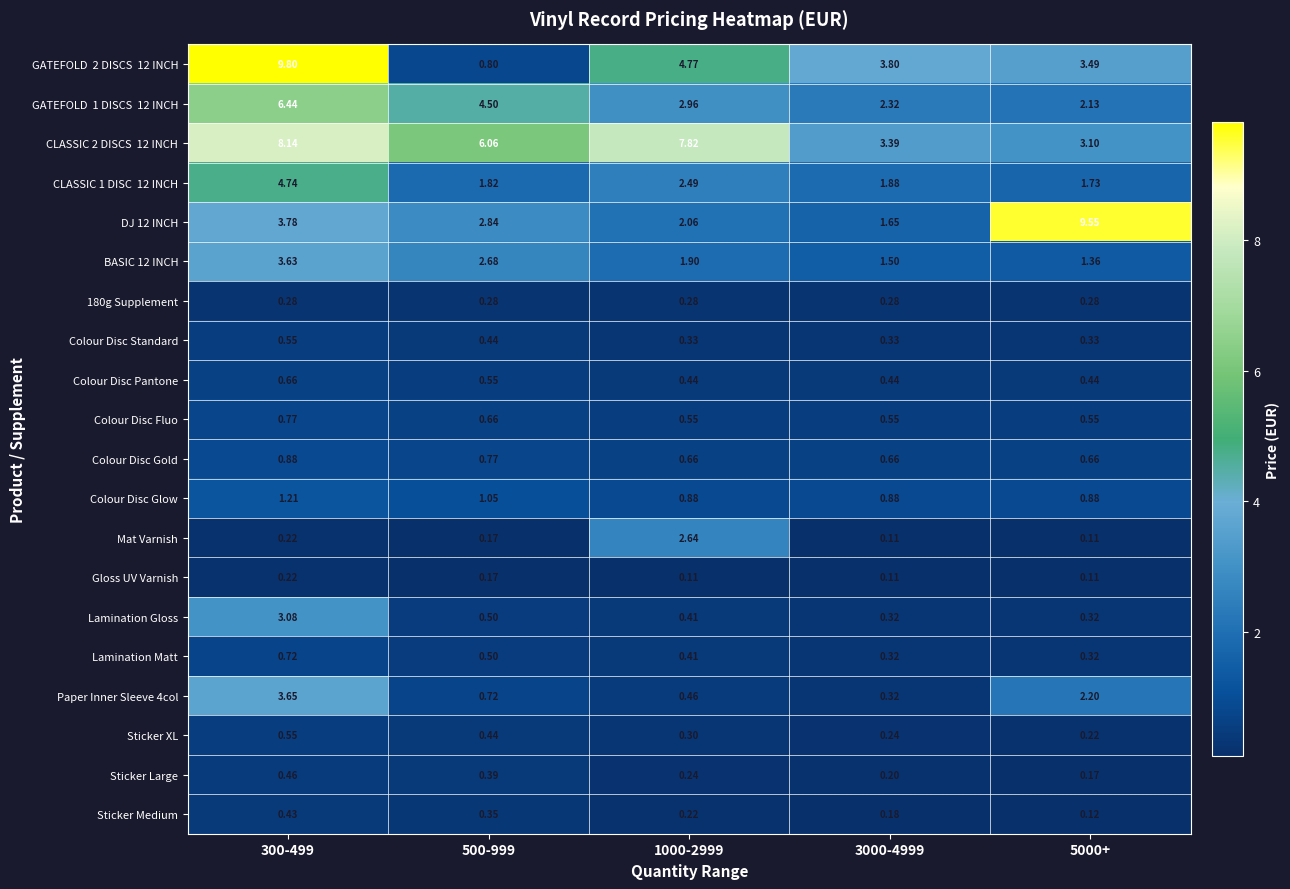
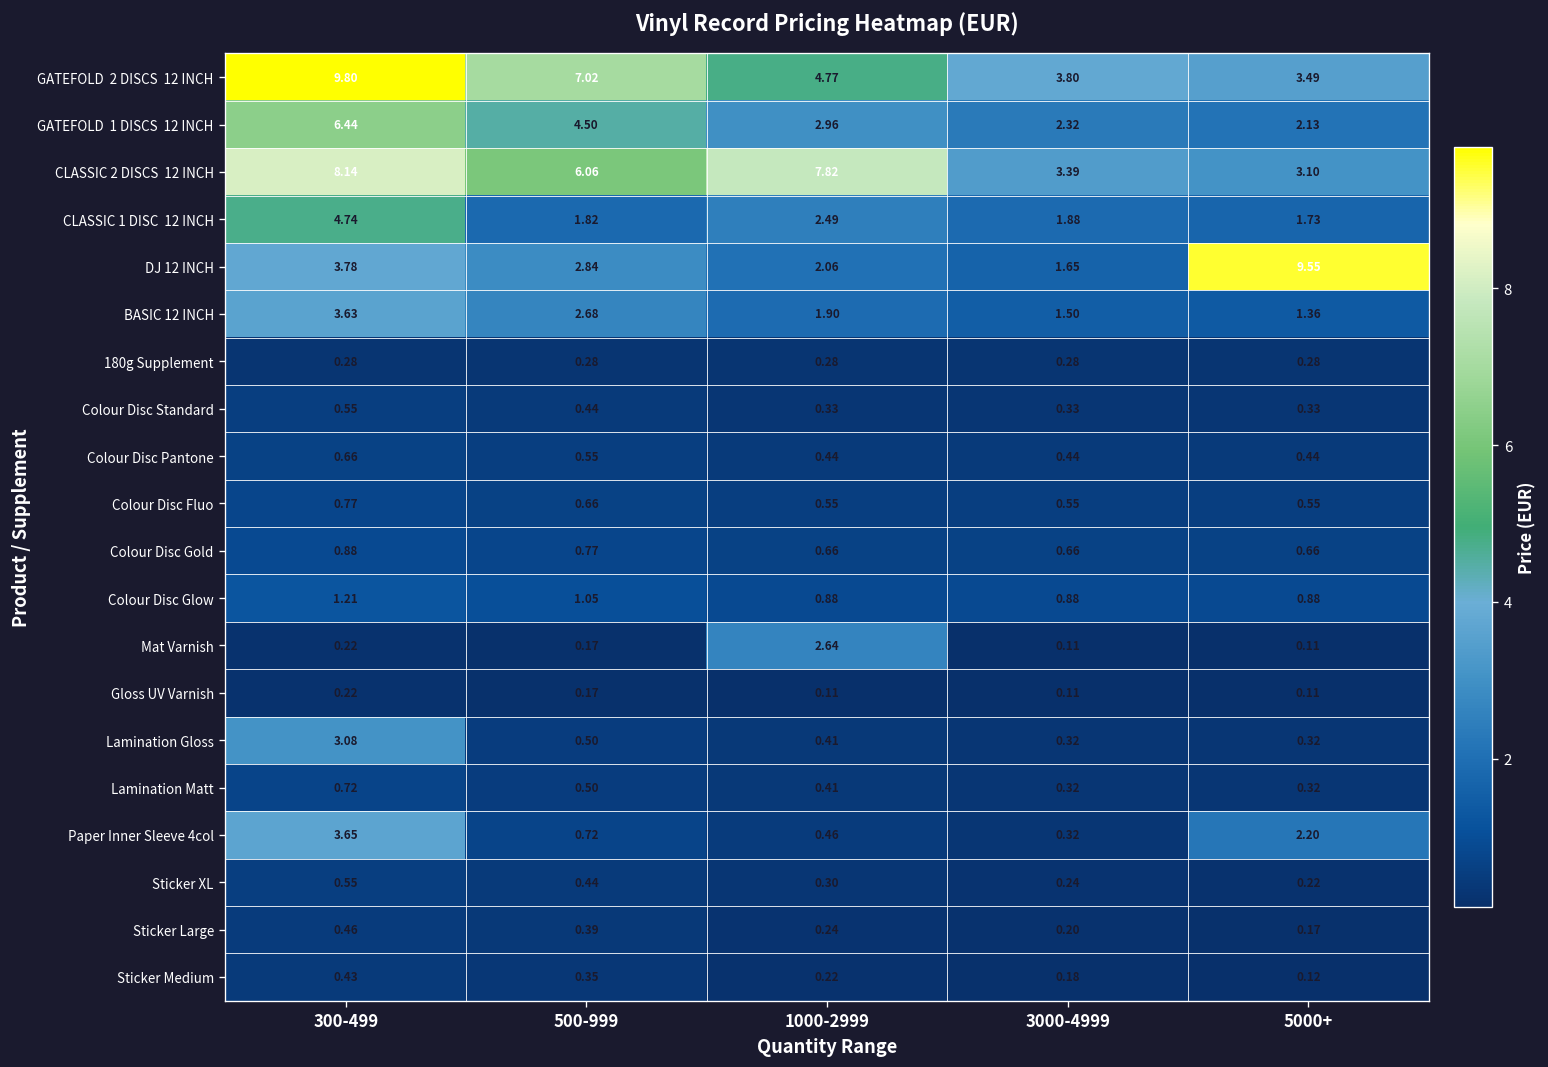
  {
    "GATEFOLD 2 DISCS 12 INCH": {
      "300-499": 9.80,
-     "500-999": 0.80,
+     "500-999": 7.02,
      "1000-2999": 4.77,
      "3000-4999": 3.80,
      "5000+": 3.49
    },
    "GATEFOLD 1 DISCS 12 INCH": {
      "300-499": 6.44,
      "500-999": 4.50,
      "1000-2999": 2.96,
      "3000-4999": 2.32,
      "5000+": 2.13
    },
    "CLASSIC 2 DISCS 12 INCH": {
      "300-499": 8.14,
      "500-999": 6.06,
      "1000-2999": 7.82,
      "3000-4999": 3.39,
      "5000+": 3.10
    },
    "CLASSIC 1 DISC 12 INCH": {
      "300-499": 4.74,
      "500-999": 1.82,
      "1000-2999": 2.49,
      "3000-4999": 1.88,
      "5000+": 1.73
    },
    "DJ 12 INCH": {
      "300-499": 3.78,
      "500-999": 2.84,
      "1000-2999": 2.06,
      "3000-4999": 1.65,
      "5000+": 9.55
    },
    "BASIC 12 INCH": {
      "300-499": 3.63,
      "500-999": 2.68,
      "1000-2999": 1.90,
      "3000-4999": 1.50,
      "5000+": 1.36
    },
    "180g Supplement": {
      "300-499": 0.28,
      "500-999": 0.28,
      "1000-2999": 0.28,
      "3000-4999": 0.28,
      "5000+": 0.28
    },
    "Colour Disc Standard": {
      "300-499": 0.55,
      "500-999": 0.44,
      "1000-2999": 0.33,
      "3000-4999": 0.33,
      "5000+": 0.33
    },
    "Colour Disc Pantone": {
      "300-499": 0.66,
      "500-999": 0.55,
      "1000-2999": 0.44,
      "3000-4999": 0.44,
      "5000+": 0.44
    },
    "Colour Disc Fluo": {
      "300-499": 0.77,
      "500-999": 0.66,
      "1000-2999": 0.55,
      "3000-4999": 0.55,
      "5000+": 0.55
    },
    "Colour Disc Gold": {
      "300-499": 0.88,
      "500-999": 0.77,
      "1000-2999": 0.66,
      "3000-4999": 0.66,
      "5000+": 0.66
    },
    "Colour Disc Glow": {
      "300-499": 1.21,
      "500-999": 1.05,
      "1000-2999": 0.88,
      "3000-4999": 0.88,
      "5000+": 0.88
    },
    "Mat Varnish": {
      "300-499": 0.22,
      "500-999": 0.17,
      "1000-2999": 2.64,
      "3000-4999": 0.11,
      "5000+": 0.11
    },
    "Gloss UV Varnish": {
      "300-499": 0.22,
      "500-999": 0.17,
      "1000-2999": 0.11,
      "3000-4999": 0.11,
      "5000+": 0.11
    },
    "Lamination Gloss": {
      "300-499": 3.08,
      "500-999": 0.50,
      "1000-2999": 0.41,
      "3000-4999": 0.32,
      "5000+": 0.32
    },
    "Lamination Matt": {
      "300-499": 0.72,
      "500-999": 0.50,
      "1000-2999": 0.41,
      "3000-4999": 0.32,
      "5000+": 0.32
    },
    "Paper Inner Sleeve 4col": {
      "300-499": 3.65,
      "500-999": 0.72,
      "1000-2999": 0.46,
      "3000-4999": 0.32,
      "5000+": 2.20
    },
    "Sticker XL": {
      "300-499": 0.55,
      "500-999": 0.44,
      "1000-2999": 0.30,
      "3000-4999": 0.24,
      "5000+": 0.22
    },
    "Sticker Large": {
      "300-499": 0.46,
      "500-999": 0.39,
      "1000-2999": 0.24,
      "3000-4999": 0.20,
      "5000+": 0.17
    },
    "Sticker Medium": {
      "300-499": 0.43,
      "500-999": 0.35,
      "1000-2999": 0.22,
      "3000-4999": 0.18,
      "5000+": 0.12
    }
  }
